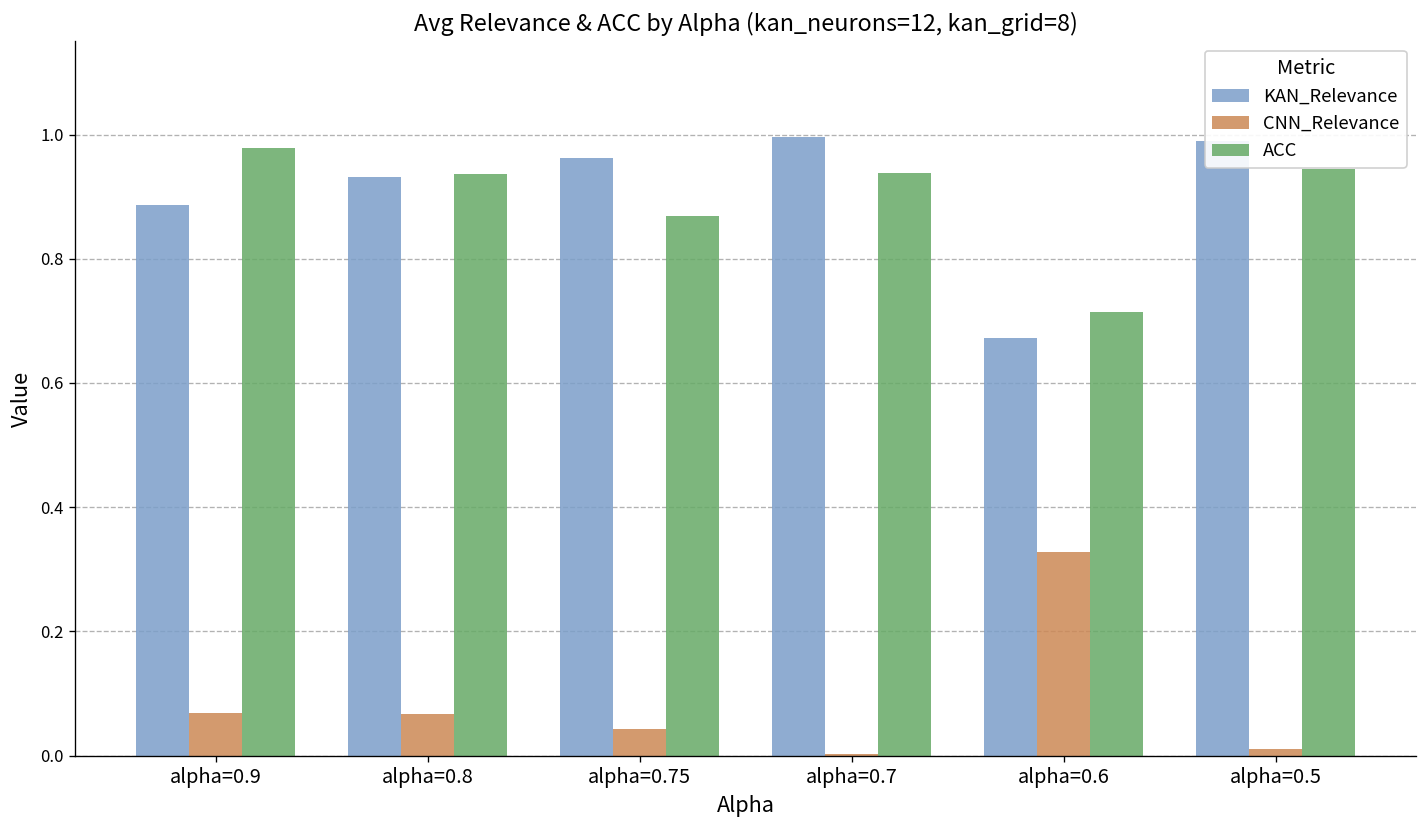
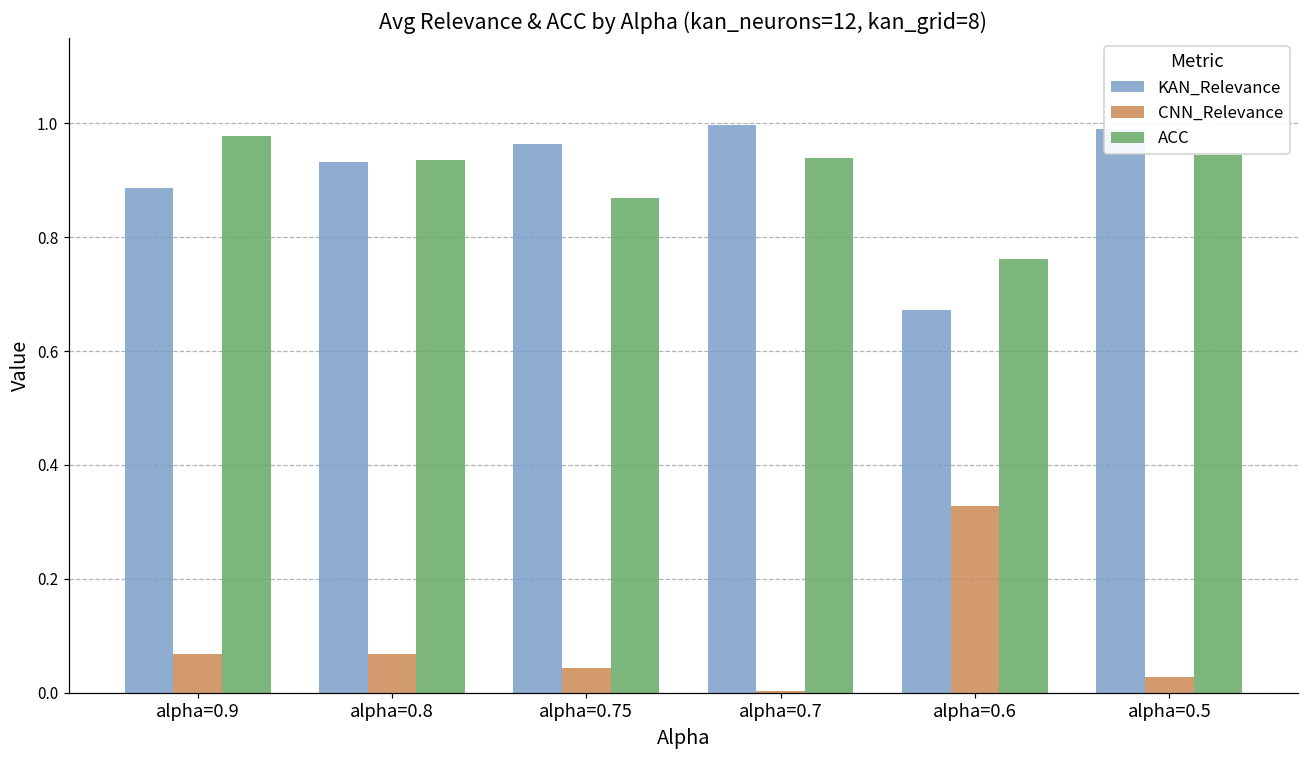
  {
    "KAN_Relevance": {
      "alpha=0.9": 0.89,
      "alpha=0.8": 0.93,
      "alpha=0.75": 0.96,
      "alpha=0.7": 1.00,
      "alpha=0.6": 0.67
    },
    "CNN_Relevance": {
      "alpha=0.9": 0.07,
      "alpha=0.8": 0.07,
      "alpha=0.75": 0.04,
      "alpha=0.6": 0.33,
-     "alpha=0.5": 0.01
+     "alpha=0.5": 0.03
    },
    "ACC": {
      "alpha=0.9": 0.98,
      "alpha=0.8": 0.94,
      "alpha=0.75": 0.87,
      "alpha=0.7": 0.94,
-     "alpha=0.6": 0.71
+     "alpha=0.6": 0.76
    }
  }
